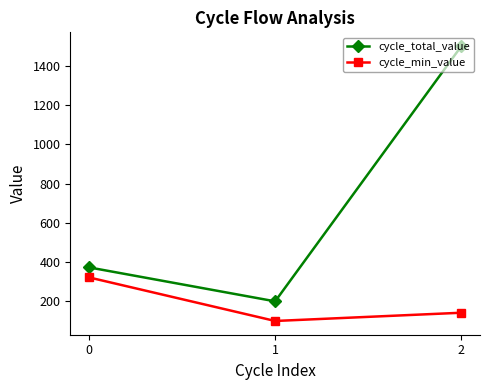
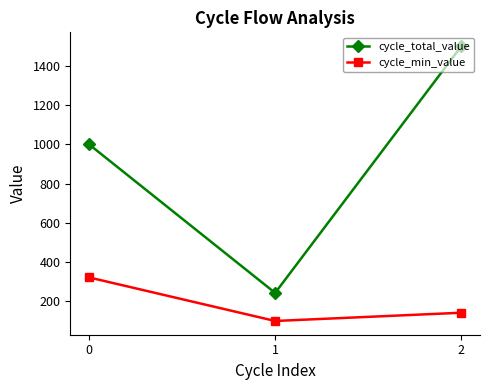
  {
    "cycle_total_value": {
-     "0": 370,
-     "1": 200
+     "0": 1000,
+     "1": 240
    },
    "cycle_min_value": {
      "0": 320,
      "1": 100,
      "2": 140
    }
  }
